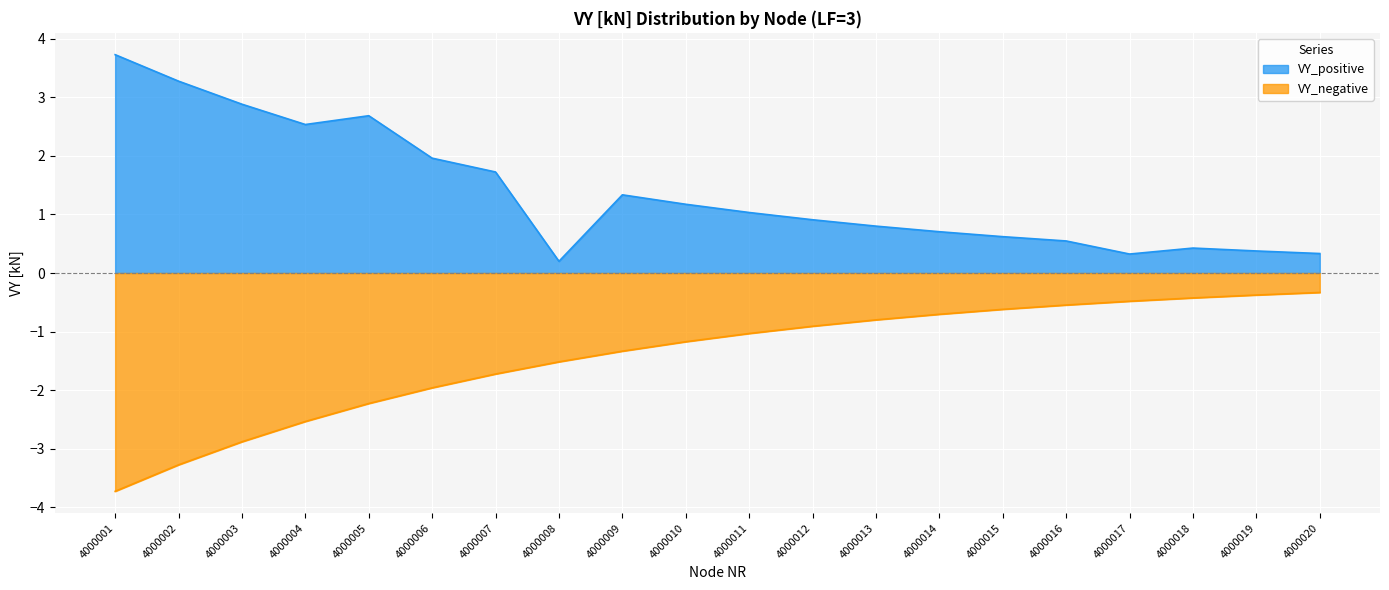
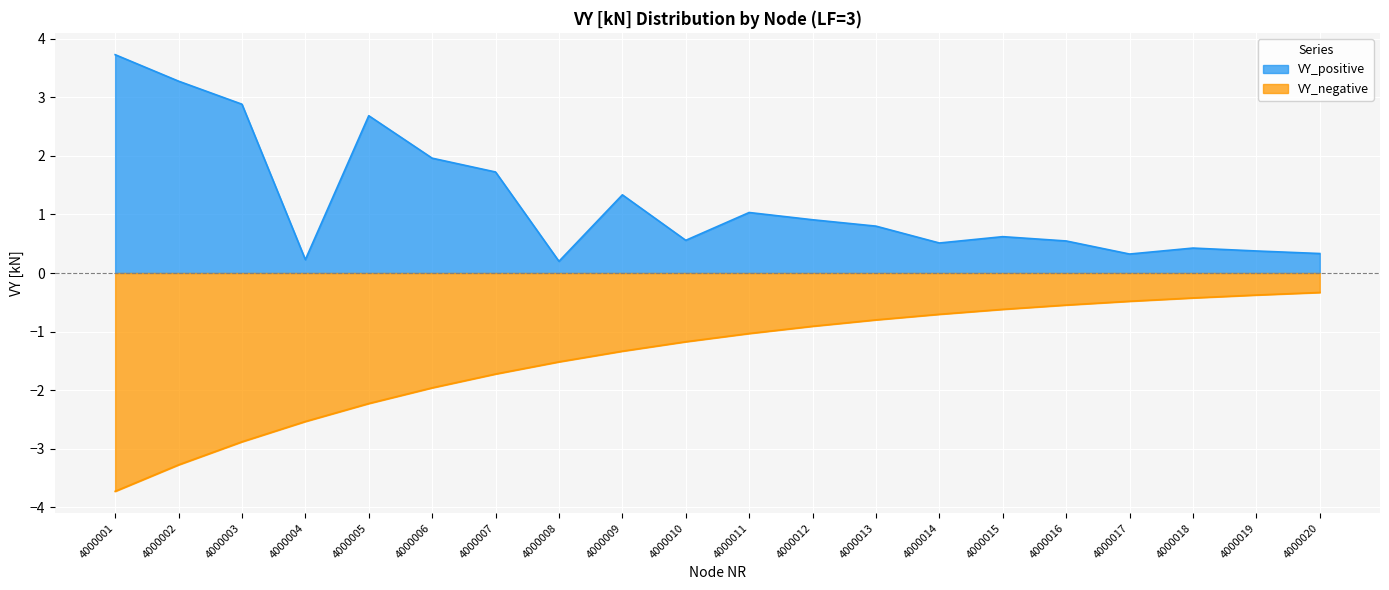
  {
    "VY_positive": {
      "4000001": 3.7,
      "4000002": 3.3,
      "4000003": 2.9,
-     "4000004": 2.5,
+     "4000004": 0.2,
      "4000005": 2.7,
      "4000006": 2.0,
      "4000007": 1.7,
      "4000008": 0.2,
      "4000009": 1.3,
-     "4000010": 1.2,
+     "4000010": 0.6,
      "4000011": 1.0,
      "4000012": 0.9,
      "4000013": 0.8,
-     "4000014": 0.7,
+     "4000014": 0.5,
      "4000015": 0.6,
      "4000016": 0.5,
      "4000017": 0.3,
      "4000018": 0.4,
      "4000019": 0.4,
      "4000020": 0.3
    }
  }
